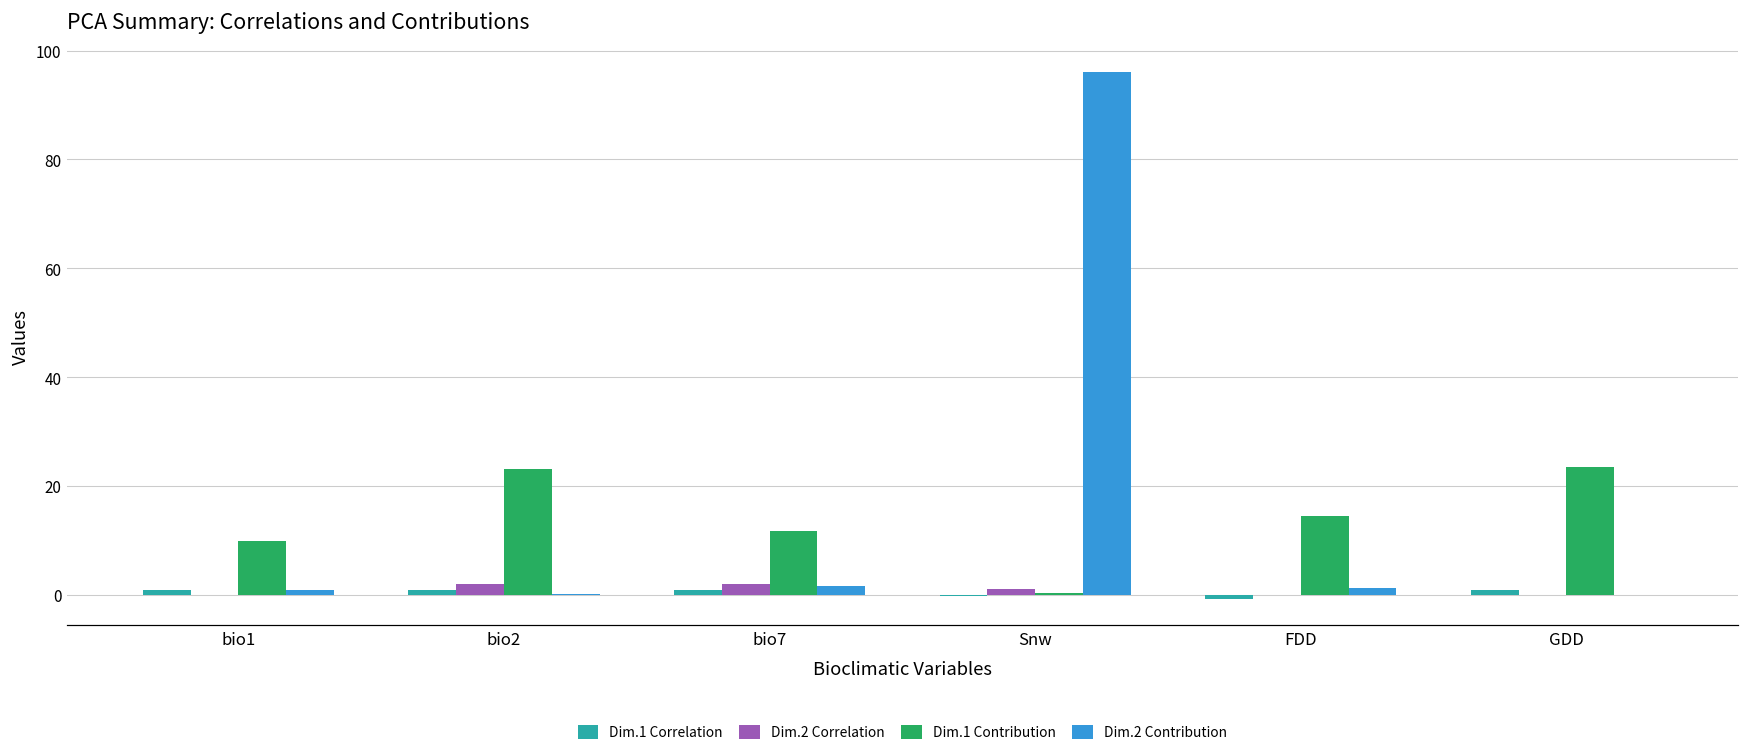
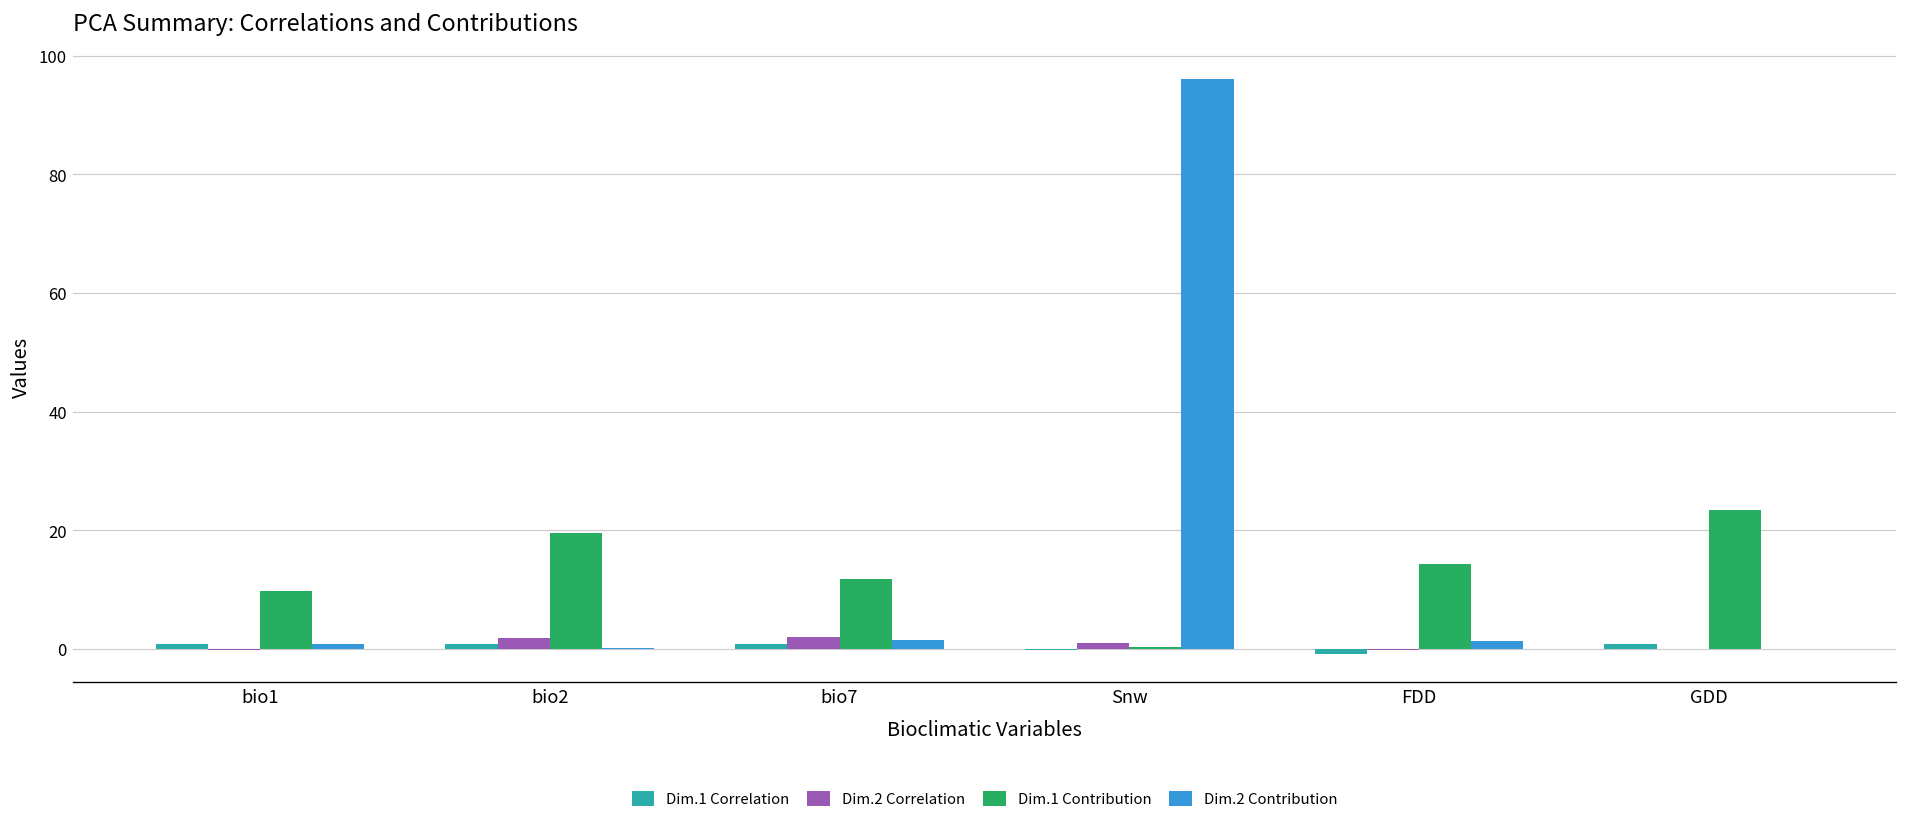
  {
    "Dim.2 Correlation": {
      "bio2": 2,
      "bio7": 2,
      "Snw": 1
    },
    "Dim.1 Contribution": {
      "bio1": 10,
-     "bio2": 23,
+     "bio2": 20,
      "bio7": 12,
      "FDD": 14,
      "GDD": 23
    }
  }
